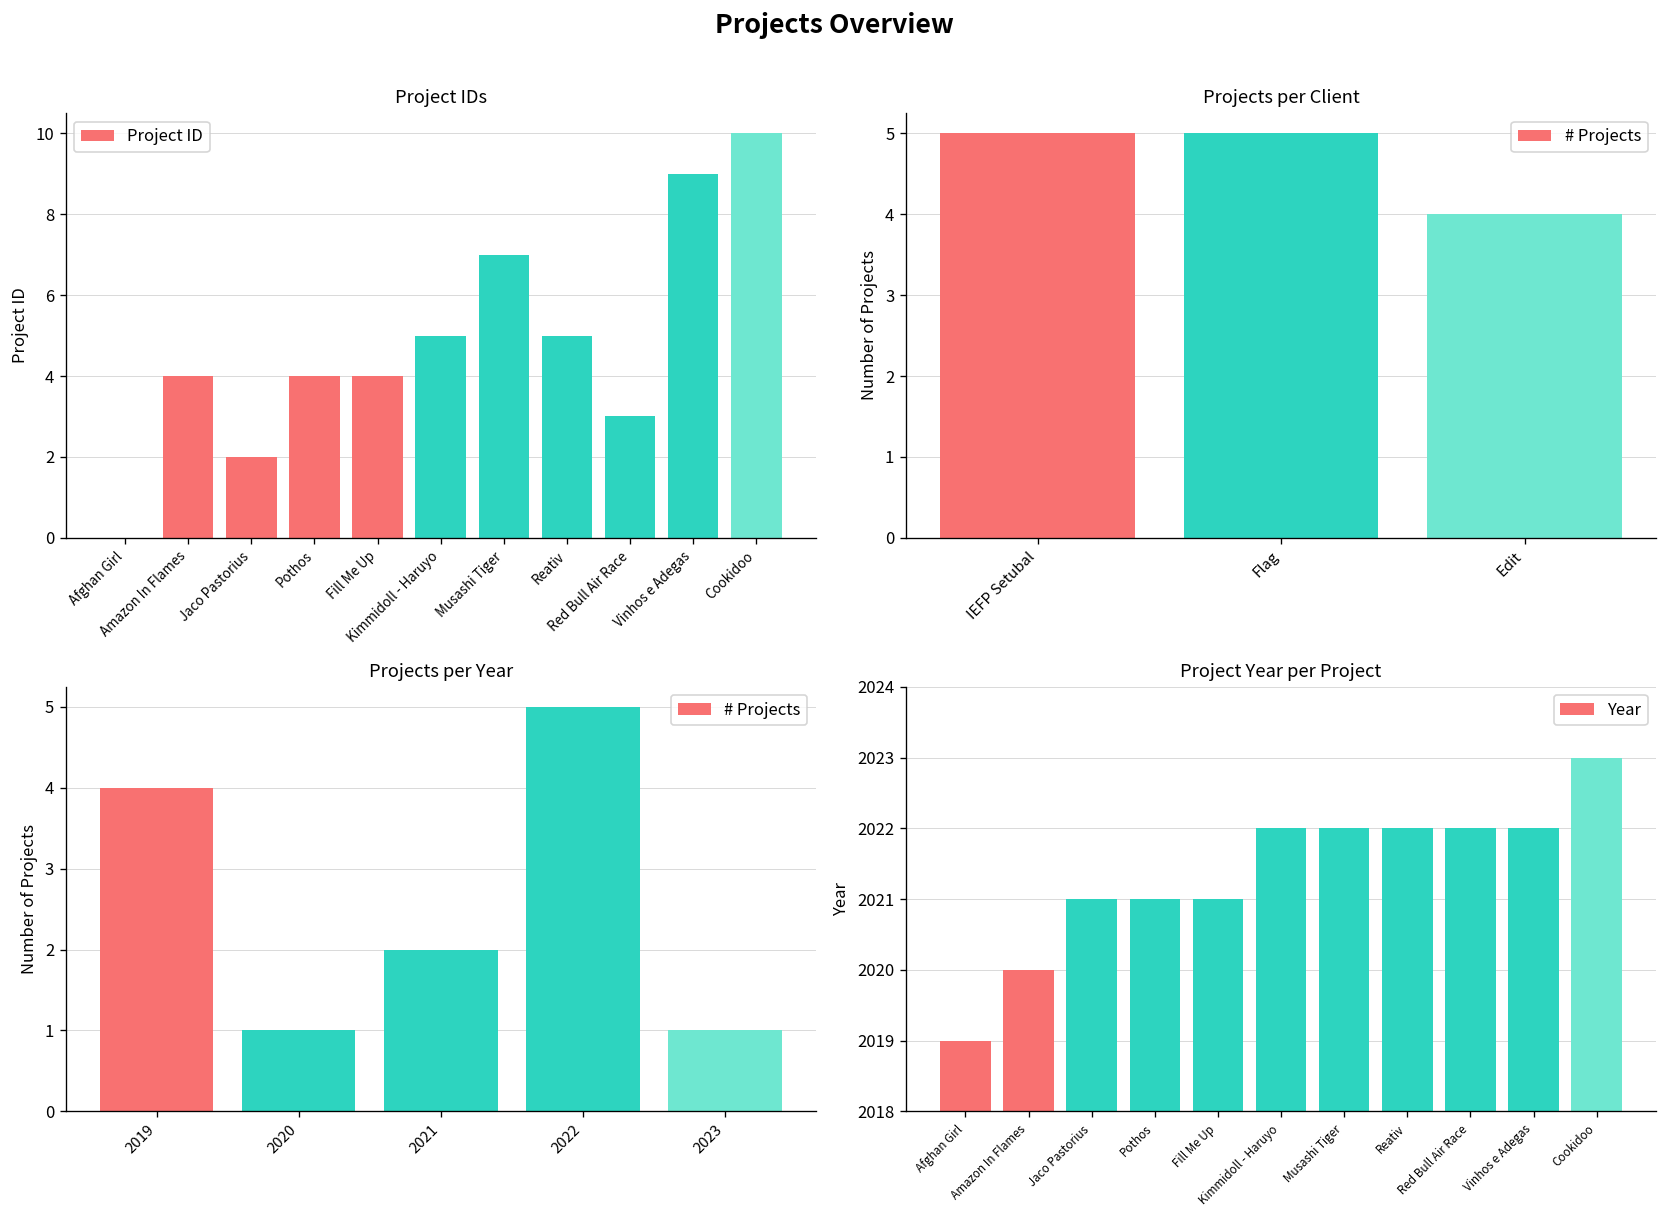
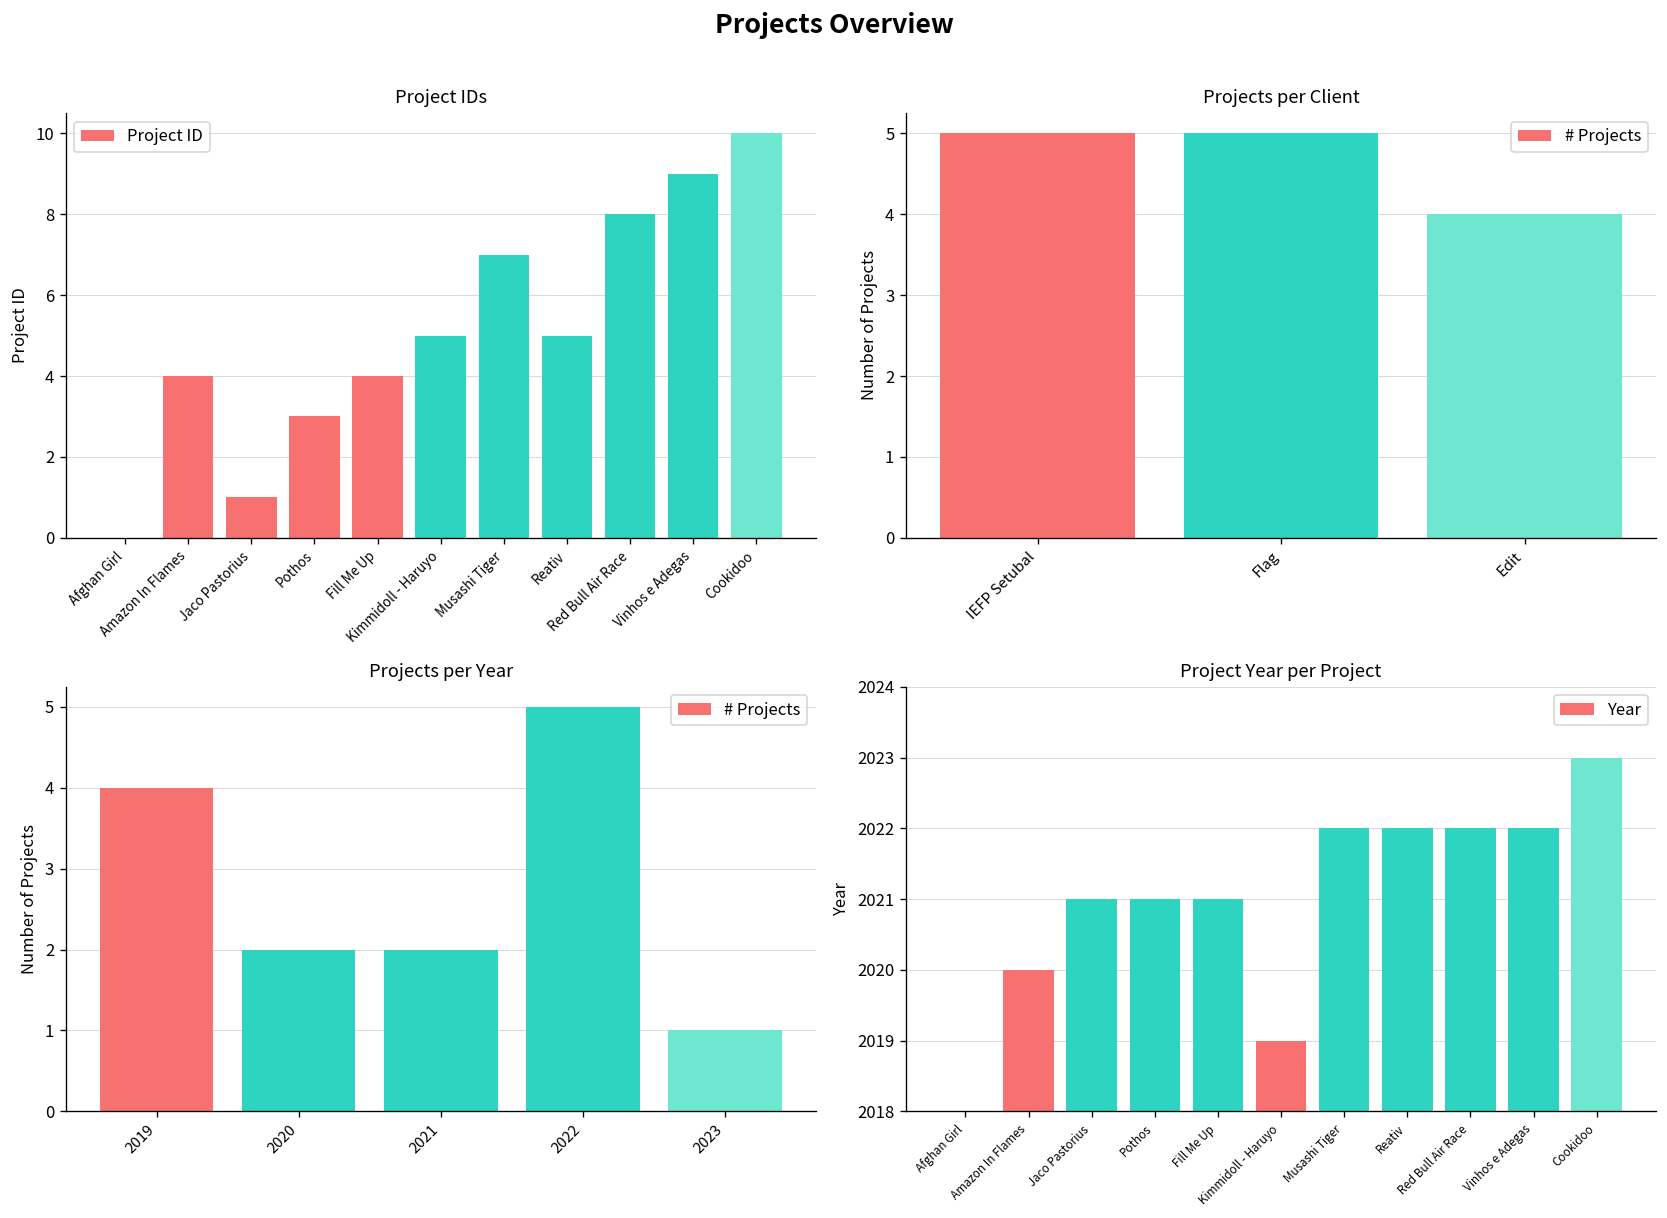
  {
    "Project IDs": {
      "Afghan Girl": 0,
      "Amazon In Flames": 4,
-     "Jaco Pastorius": 2,
-     "Pothos": 4,
+     "Jaco Pastorius": 1,
+     "Pothos": 3,
      "Fill Me Up": 4,
      "Kimmidoll - Haruyo": 5,
      "Musashi Tiger": 7,
      "Reativ": 5,
-     "Red Bull Air Race": 3,
+     "Red Bull Air Race": 8,
      "Vinhos e Adegas": 9,
      "Cookidoo": 10
    },
    "Projects per Client": {
      "IEFP Setubal": 5.0,
      "Flag": 5.0,
      "Edit": 4.0
    },
    "Projects per Year": {
      "2019": 4,
-     "2020": 1,
+     "2020": 2,
      "2021": 2,
      "2022": 5,
      "2023": 1
    },
    "Project Year per Project": {
-     "Afghan Girl": 2019,
+     "Afghan Girl": 2018,
      "Amazon In Flames": 2020,
      "Jaco Pastorius": 2021,
      "Pothos": 2021,
      "Fill Me Up": 2021,
-     "Kimmidoll - Haruyo": 2022,
+     "Kimmidoll - Haruyo": 2019,
      "Musashi Tiger": 2022,
      "Reativ": 2022,
      "Red Bull Air Race": 2022,
      "Vinhos e Adegas": 2022,
      "Cookidoo": 2023
    }
  }
